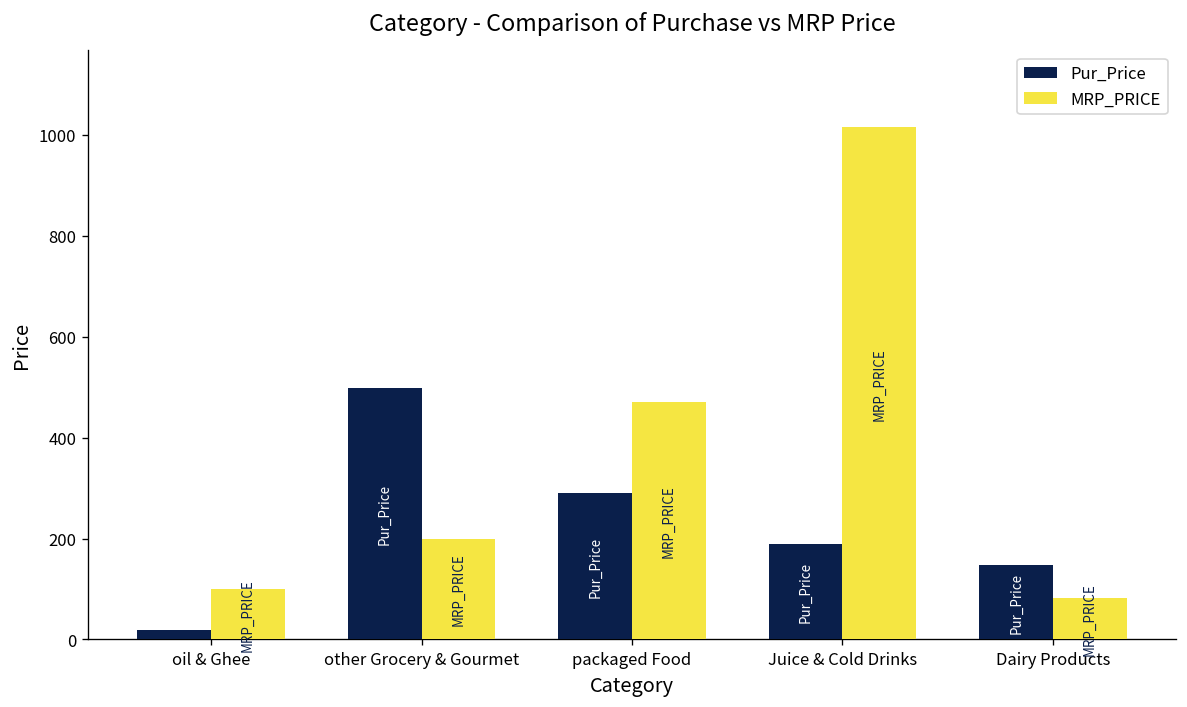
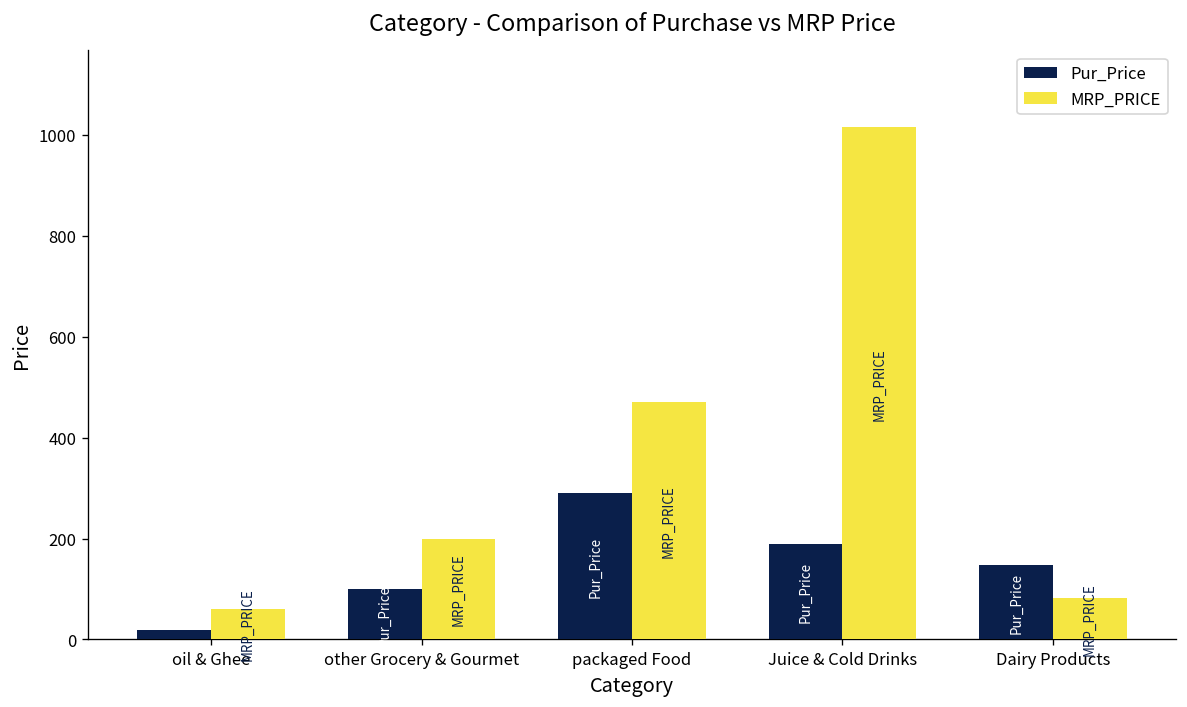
  {
    "Pur_Price": {
      "oil & Ghee": 20,
-     "other Grocery & Gourmet": 500,
+     "other Grocery & Gourmet": 100,
      "packaged Food": 290,
      "Juice & Cold Drinks": 190,
      "Dairy Products": 150
    },
    "MRP_PRICE": {
-     "oil & Ghee": 100,
+     "oil & Ghee": 60,
      "other Grocery & Gourmet": 200,
      "packaged Food": 470,
      "Juice & Cold Drinks": 1020,
      "Dairy Products": 80
    }
  }
